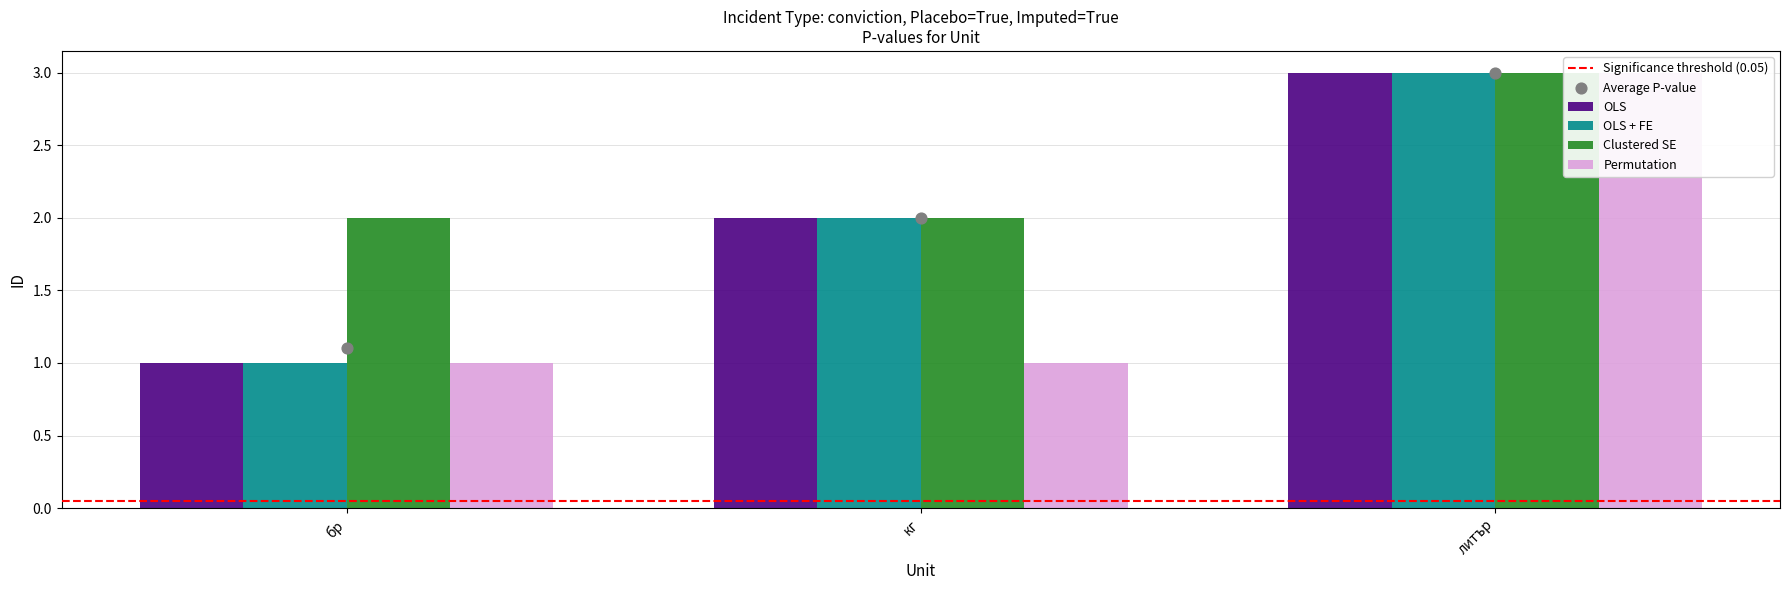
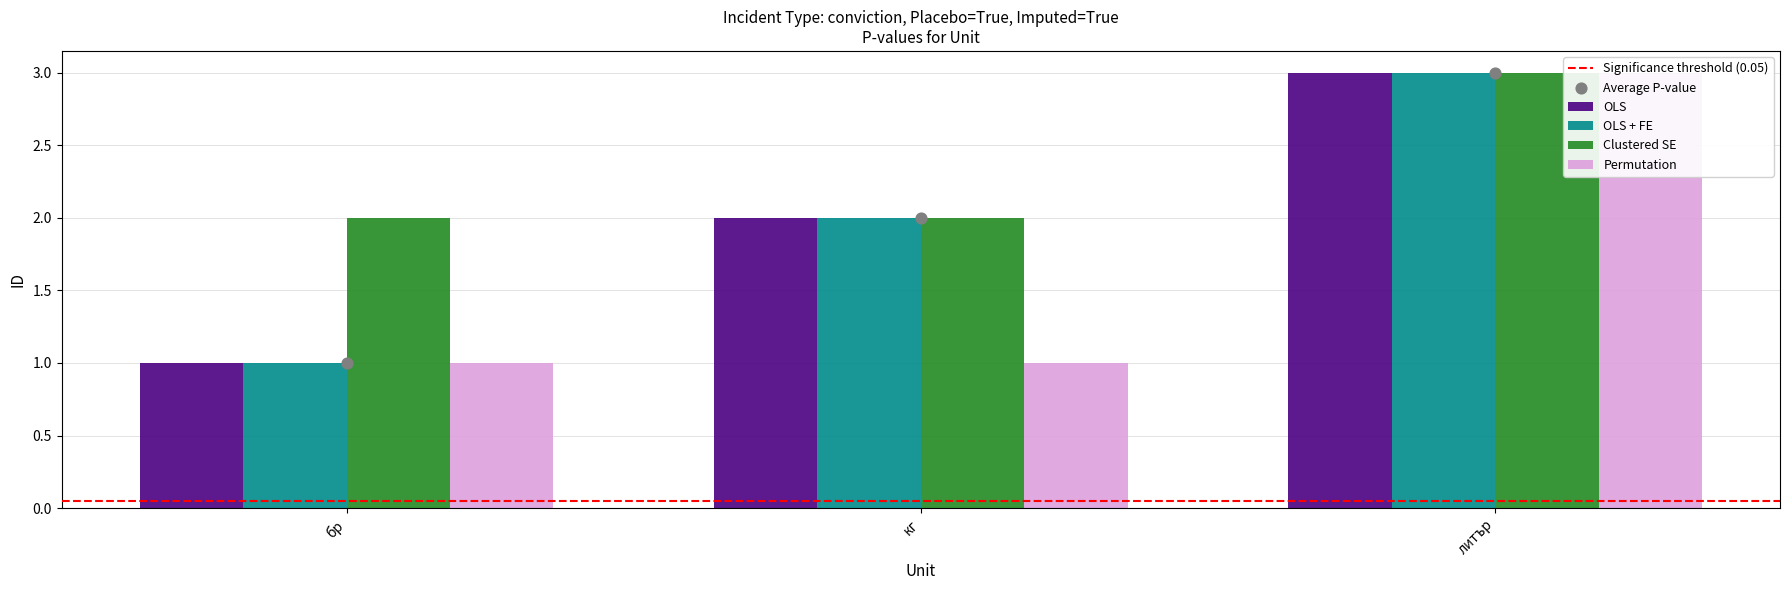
  {
    "OLS": {
      "бр": 1.0,
      "кг": 2.0,
      "литър": 3.0
    },
    "Average P-value": {
-     "бр": 1.1
+     "бр": 1.0
    },
    "OLS + FE": {
      "бр": 1.0,
      "кг": 2.0,
      "литър": 3.0
    },
    "Clustered SE": {
      "бр": 2.0,
      "кг": 2.0,
      "литър": 3.0
    },
    "Permutation": {
      "бр": 1.0,
      "кг": 1.0
    }
  }
